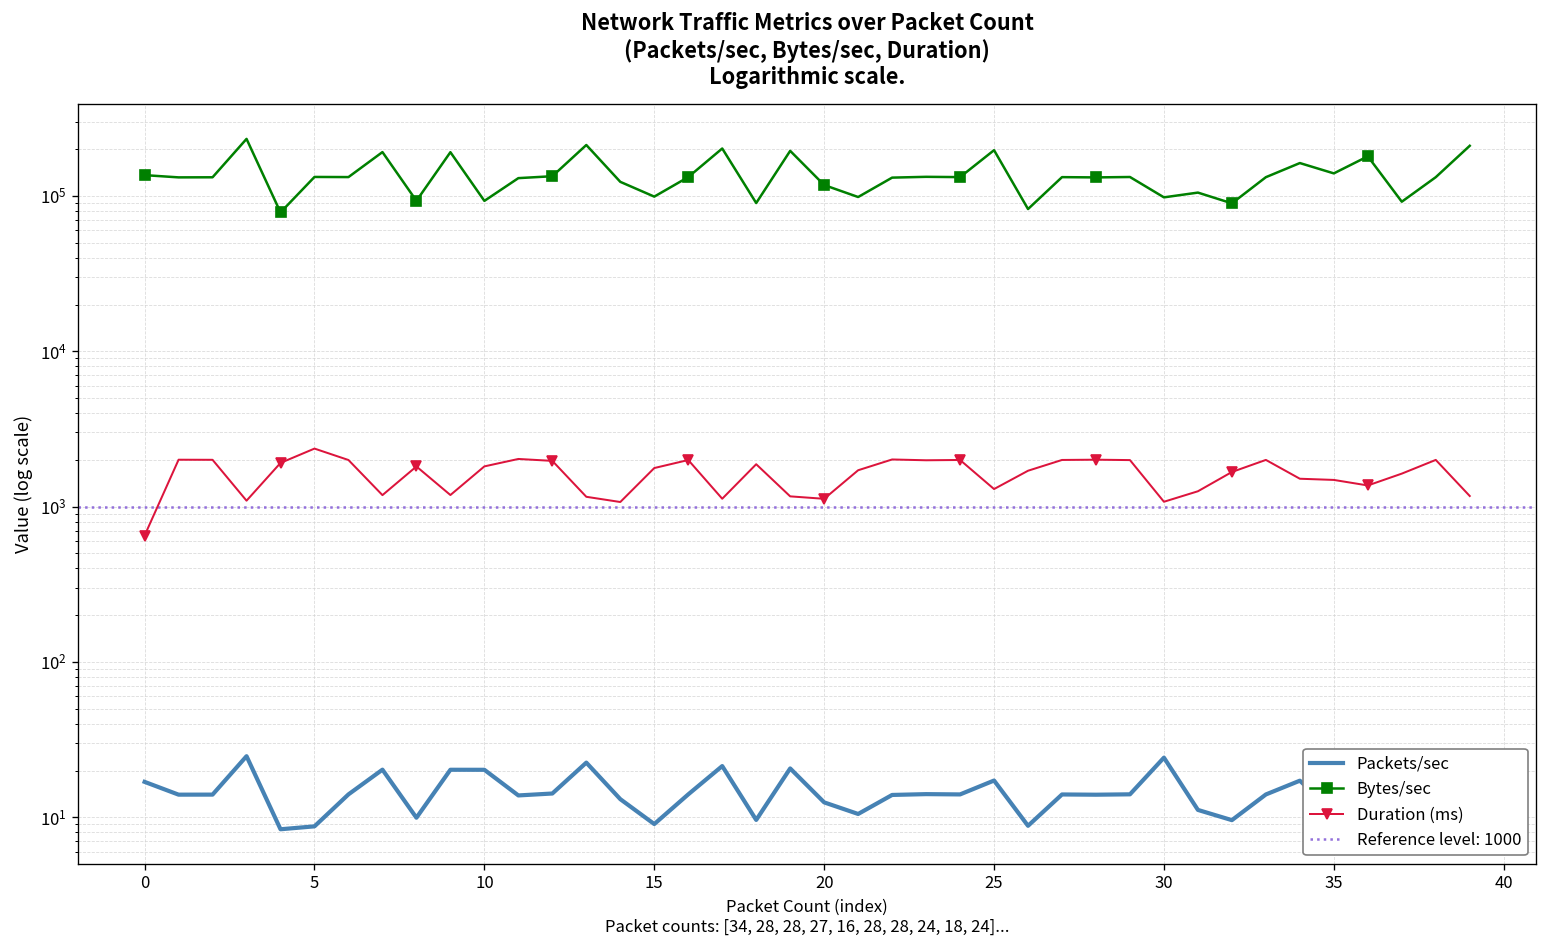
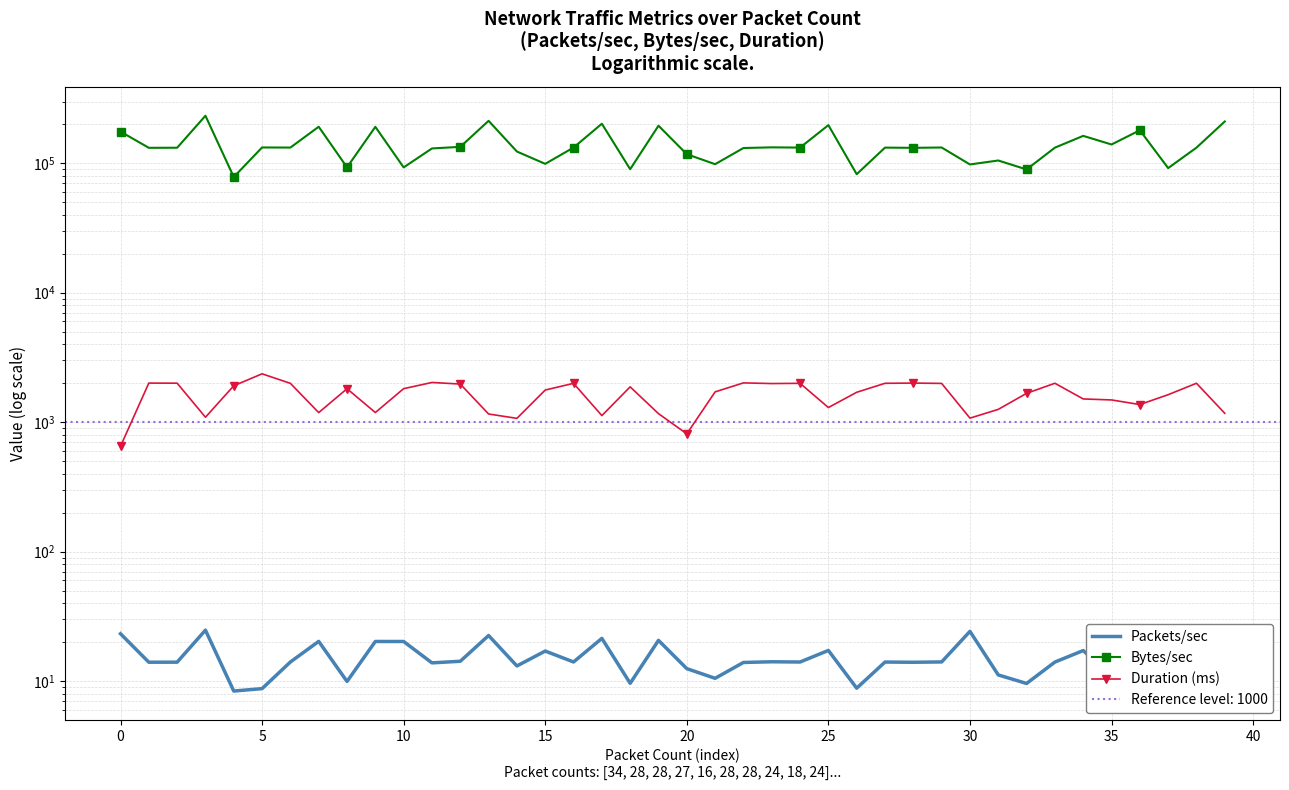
  {
    "Packets/sec": {
-     "0": 17,
+     "0": 23,
      "5": 9,
      "10": 20,
-     "15": 9,
+     "15": 17,
      "20": 12,
      "25": 17,
      "30": 24
    },
    "Bytes/sec": {
-     "0": 140000,
+     "0": 180000,
      "5": 130000,
      "10": 90000,
      "15": 100000,
      "20": 120000,
      "25": 200000,
      "30": 100000,
      "35": 140000
    },
    "Duration (ms)": {
      "0": 700,
      "5": 2400,
      "10": 1800,
      "15": 1800,
-     "20": 1100,
+     "20": 800,
      "25": 1300,
      "30": 1100,
      "35": 1500
    }
  }
